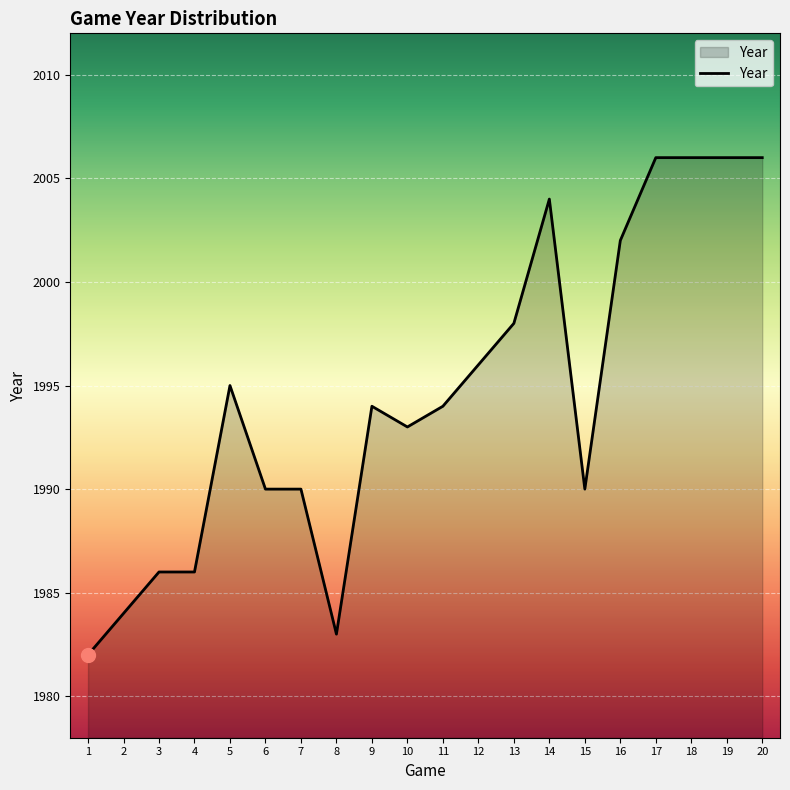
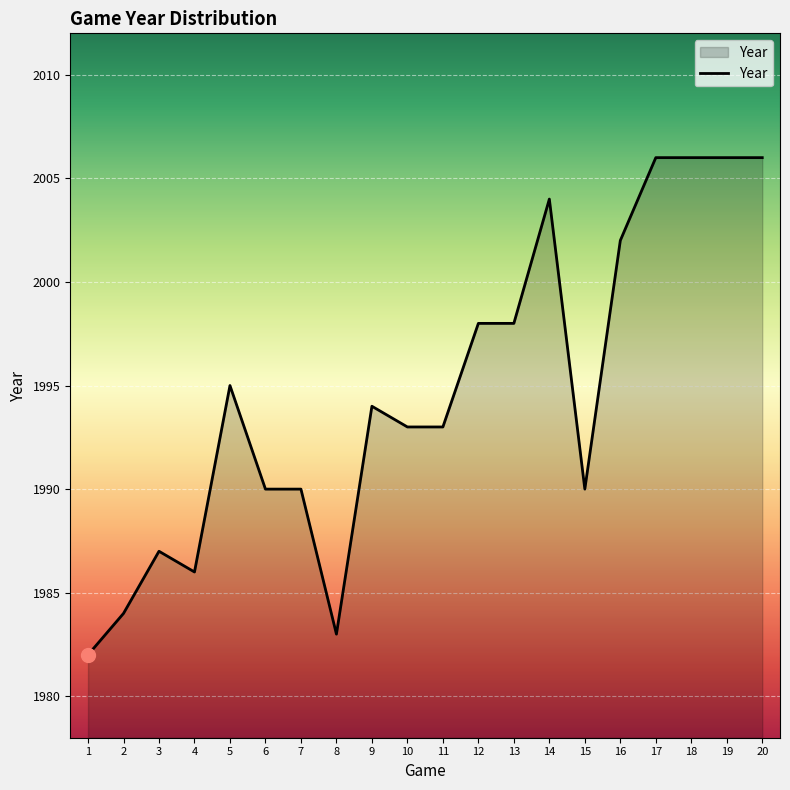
  {
    "Year": {
      "2": 1984,
-     "3": 1986,
+     "3": 1987,
      "4": 1986,
      "5": 1995,
      "6": 1990,
      "7": 1990,
      "8": 1983,
      "9": 1994,
      "10": 1993,
-     "11": 1994,
-     "12": 1996,
+     "11": 1993,
+     "12": 1998,
      "13": 1998,
      "14": 2004,
      "15": 1990,
      "16": 2002,
      "17": 2006,
      "18": 2006,
      "19": 2006,
      "20": 2006
    }
  }
